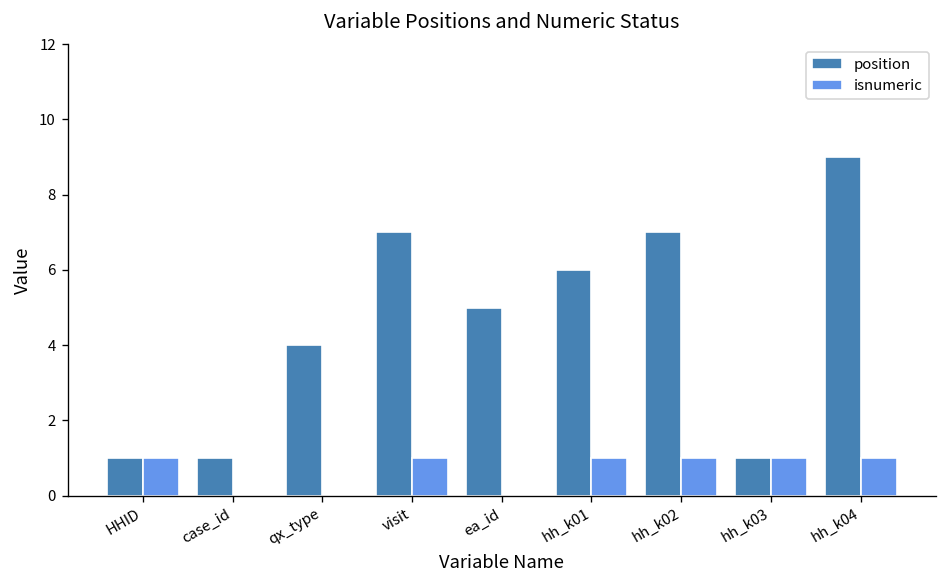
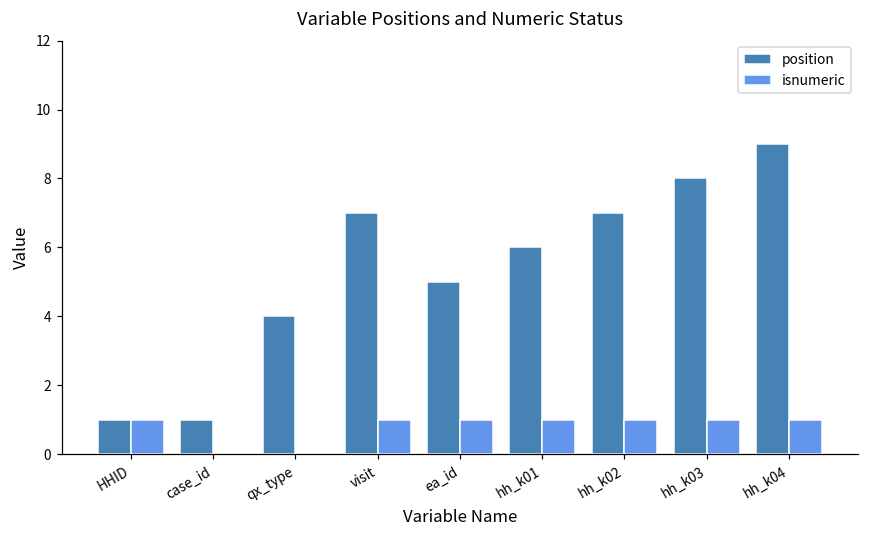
  {
    "position": {
      "HHID": 1,
      "case_id": 1,
      "qx_type": 4,
      "visit": 7,
      "ea_id": 5,
      "hh_k01": 6,
      "hh_k02": 7,
-     "hh_k03": 1,
+     "hh_k03": 8,
      "hh_k04": 9
    },
    "isnumeric": {
      "HHID": 1,
      "case_id": 0,
      "qx_type": 0,
      "visit": 1,
-     "ea_id": 0,
+     "ea_id": 1,
      "hh_k01": 1,
      "hh_k02": 1,
      "hh_k03": 1,
      "hh_k04": 1
    }
  }
